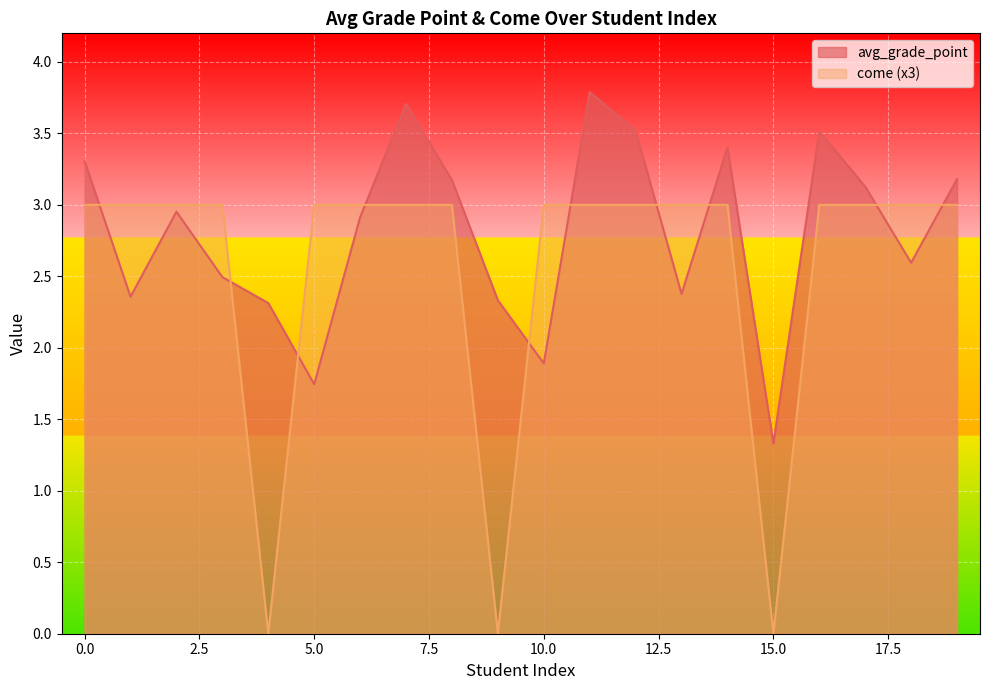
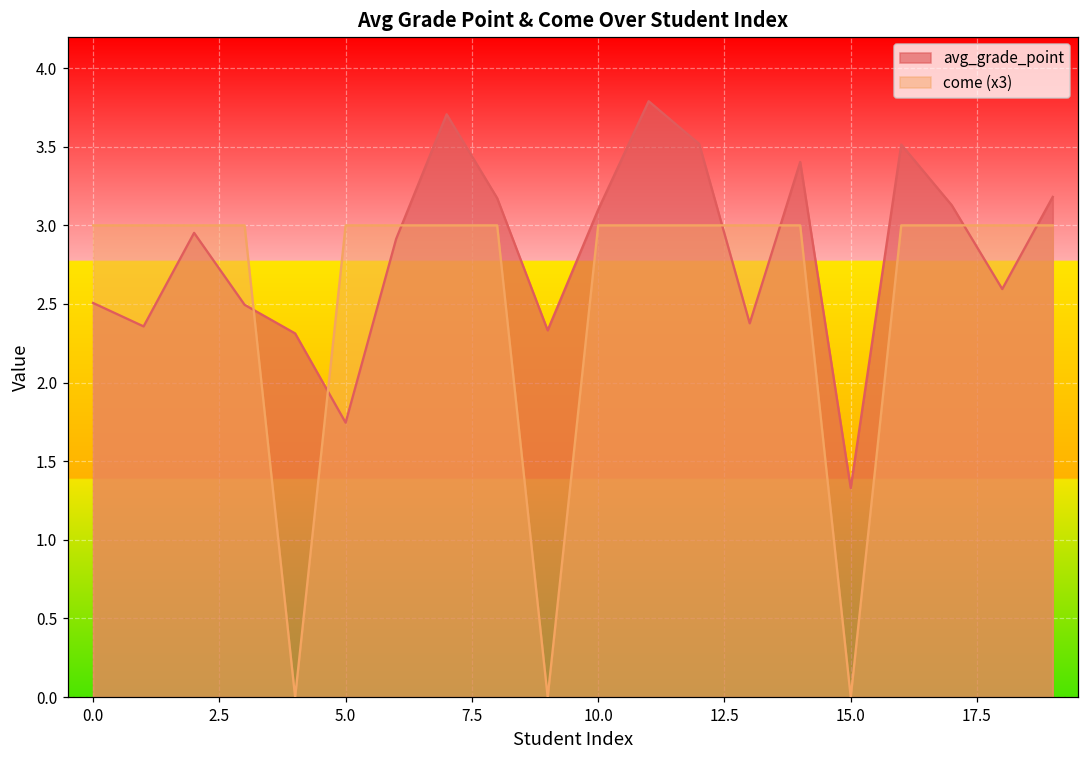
  {
    "avg_grade_point": {
-     "0.0": 3.31,
+     "0.0": 2.51,
      "5.0": 1.75,
-     "10.0": 1.89,
+     "10.0": 3.10,
      "15.0": 1.33
    },
    "come (x3)": {
      "0.0": 3.00,
      "5.0": 3.00,
      "10.0": 3.00,
      "15.0": 0.00
    }
  }
